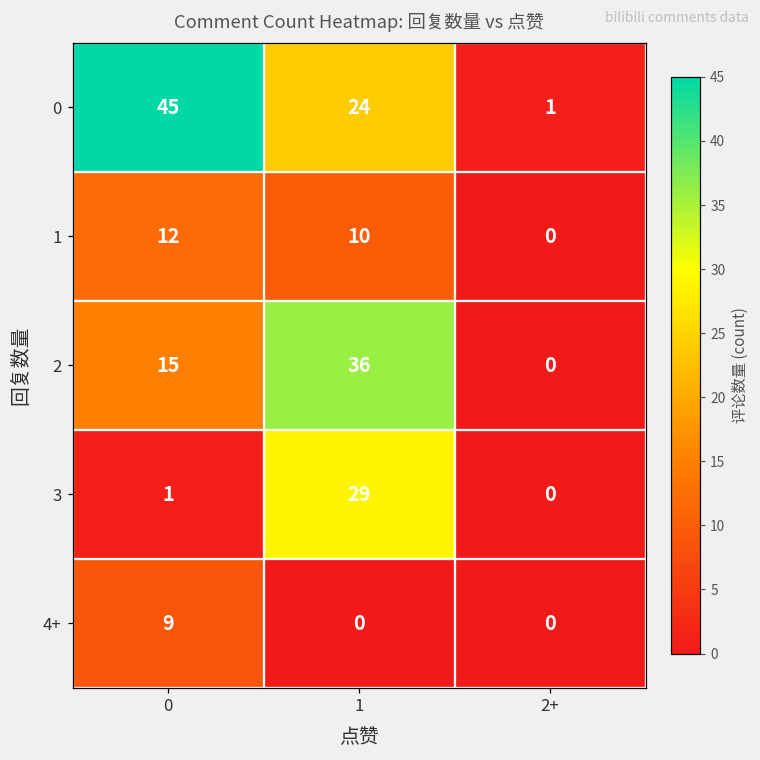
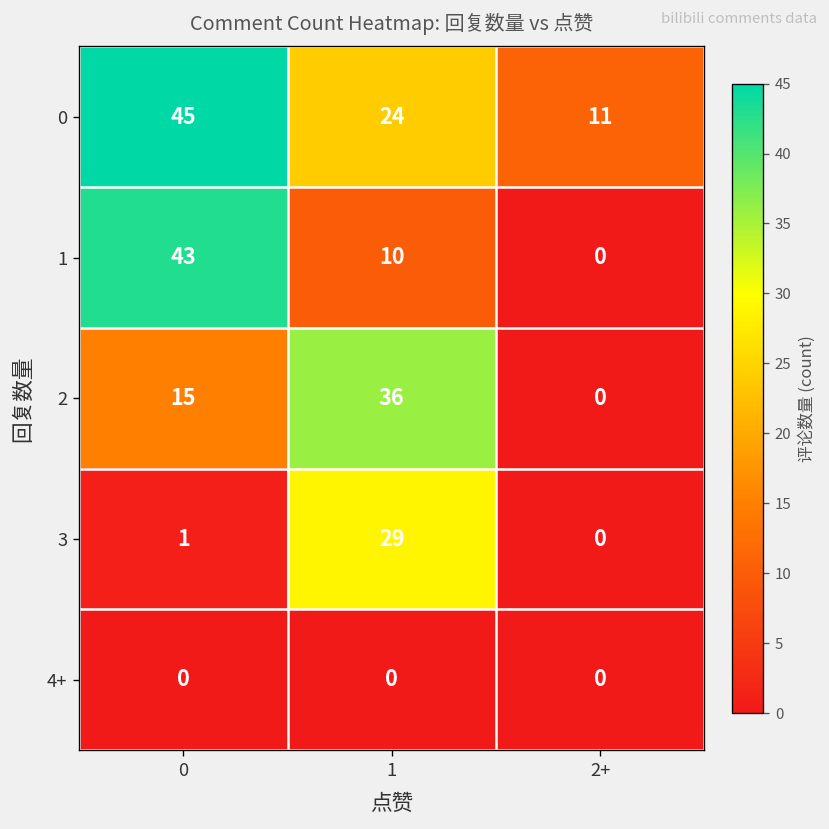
  {
    "0": {
      "0": 45,
      "1": 24,
-     "2+": 1
+     "2+": 11
    },
    "1": {
-     "0": 12,
+     "0": 43,
      "1": 10,
      "2+": 0
    },
    "2": {
      "0": 15,
      "1": 36,
      "2+": 0
    },
    "3": {
      "0": 1,
      "1": 29,
      "2+": 0
    },
    "4+": {
-     "0": 9,
+     "0": 0,
      "1": 0,
      "2+": 0
    }
  }
